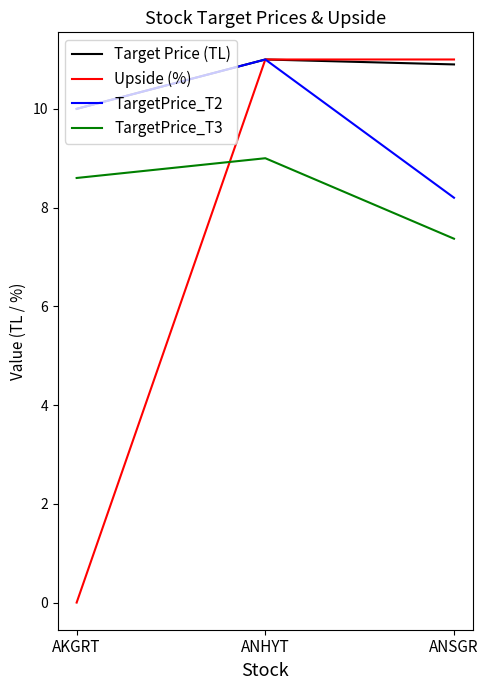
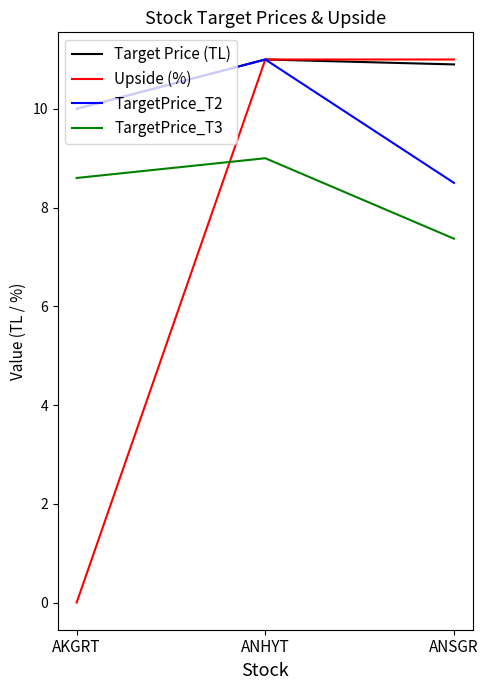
  {
    "Target Price (TL)": {
      "ANSGR": 10.9
    },
    "Upside (%)": {
      "AKGRT": 0.0,
      "ANSGR": 11.0
    },
    "TargetPrice_T2": {
-     "ANSGR": 8.2
+     "ANSGR": 8.5
    },
    "TargetPrice_T3": {
      "AKGRT": 8.6,
      "ANHYT": 9.0,
      "ANSGR": 7.4
    }
  }
